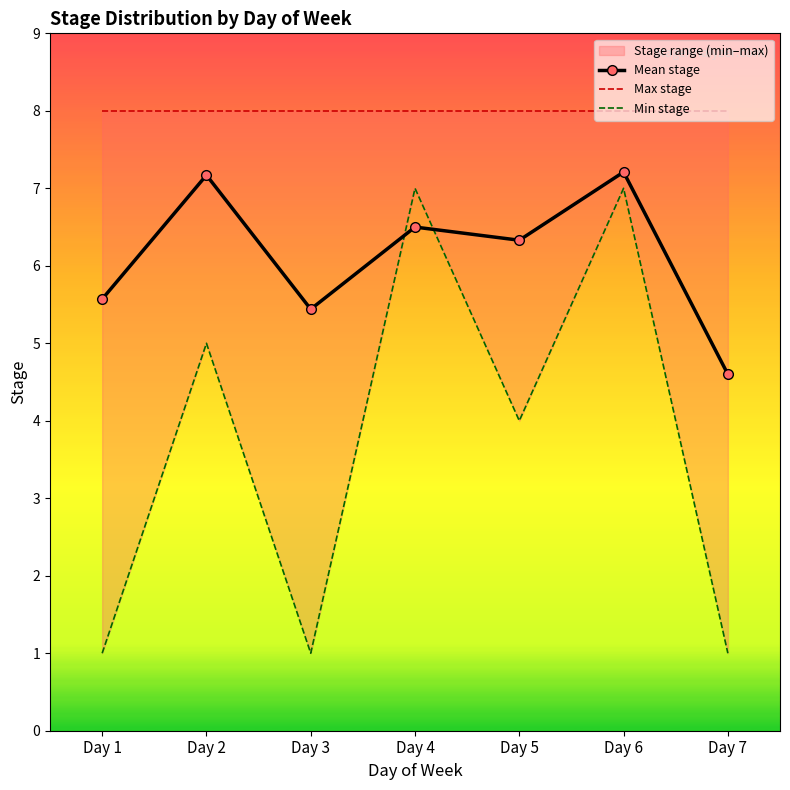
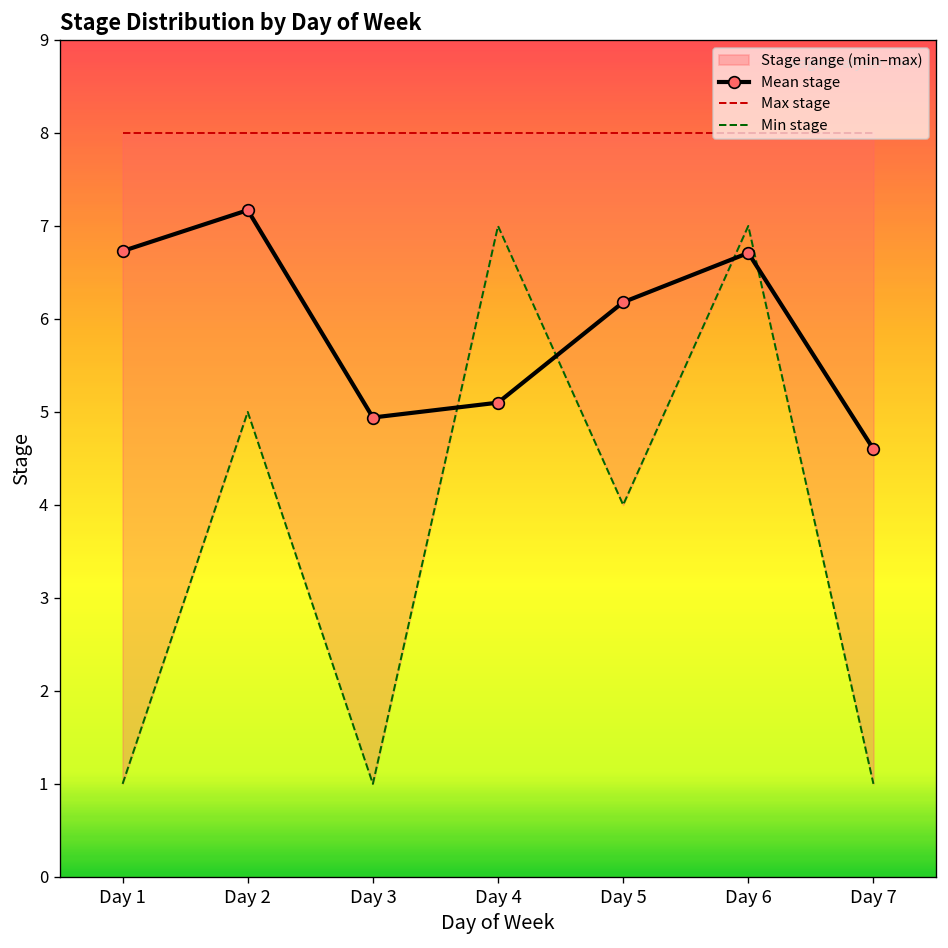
  {
    "Mean stage": {
-     "Day 1": 5.6,
+     "Day 1": 6.7,
      "Day 2": 7.2,
-     "Day 3": 5.4,
-     "Day 4": 6.5,
-     "Day 5": 6.3,
-     "Day 6": 7.2,
+     "Day 3": 4.9,
+     "Day 4": 5.1,
+     "Day 5": 6.2,
+     "Day 6": 6.7,
      "Day 7": 4.6
    },
    "Stage range (min–max)": {
      "Day 1": 8.0,
      "Day 2": 8.0,
      "Day 3": 8.0,
      "Day 4": 8.0,
      "Day 5": 8.0
    },
    "Min stage": {
      "Day 1": 1.0,
      "Day 2": 5.0,
      "Day 3": 1.0,
      "Day 4": 7.0,
      "Day 5": 4.0,
      "Day 6": 7.0,
      "Day 7": 1.0
    }
  }
